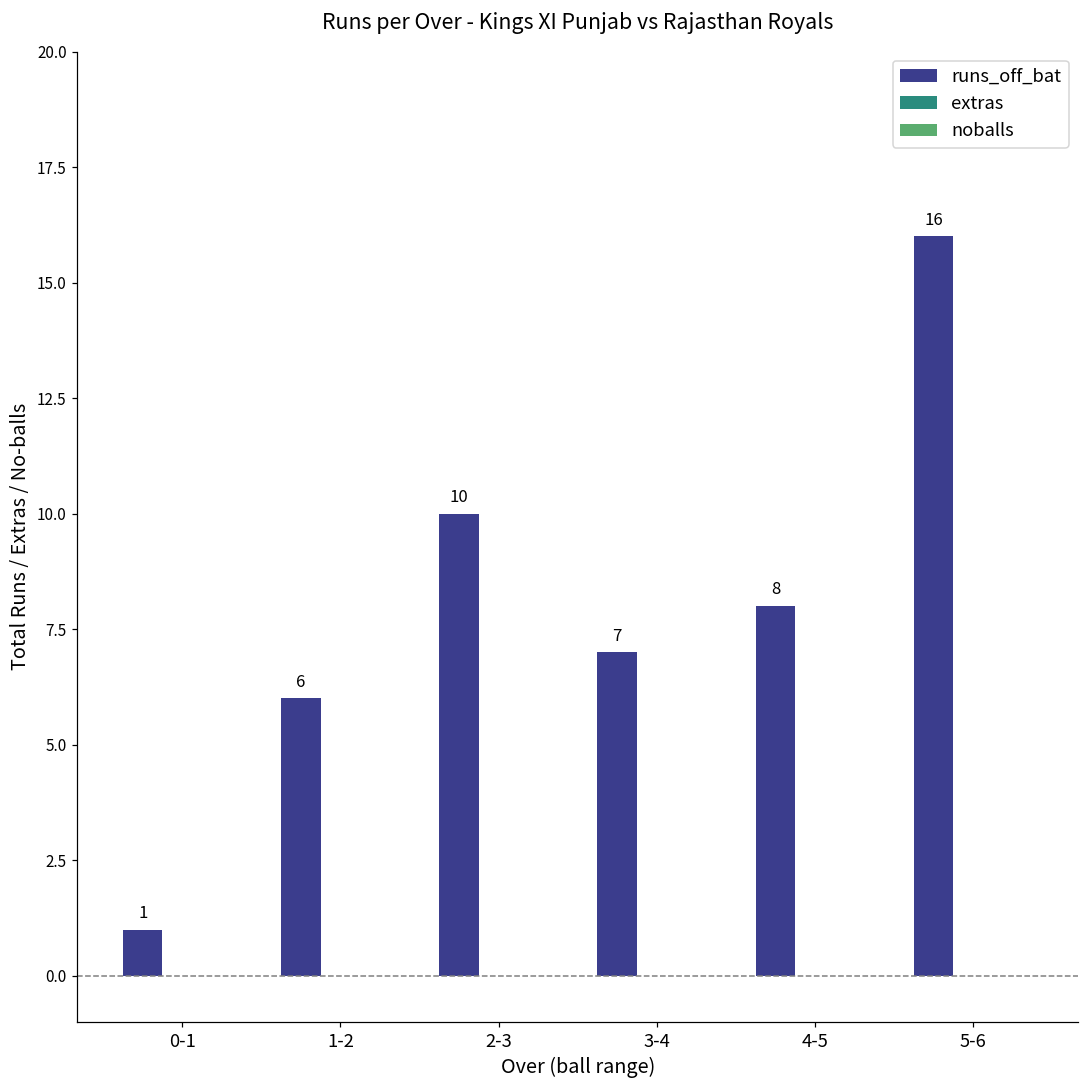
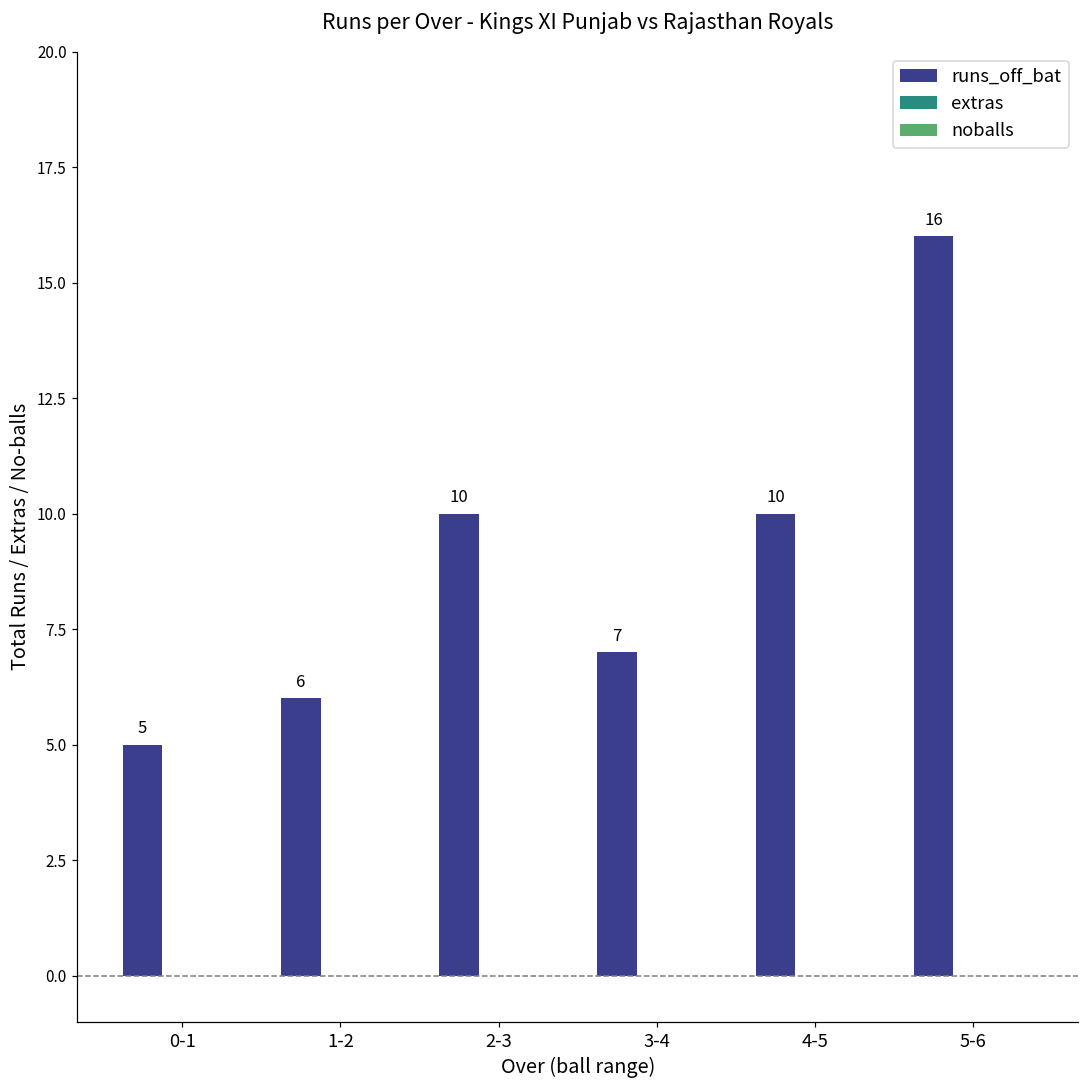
  {
    "runs_off_bat": {
-     "0-1": 1,
+     "0-1": 5,
      "1-2": 6,
      "2-3": 10,
      "3-4": 7,
-     "4-5": 8,
+     "4-5": 10,
      "5-6": 16
    },
    "extras": {
      "0-1": 0.0,
      "1-2": 0.0,
      "2-3": 0.0,
      "3-4": 0.0,
      "4-5": 0.0,
      "5-6": 0.0
    },
    "noballs": {
      "0-1": 0.0,
      "1-2": 0.0,
      "2-3": 0.0,
      "3-4": 0.0,
      "4-5": 0.0,
      "5-6": 0.0
    }
  }
